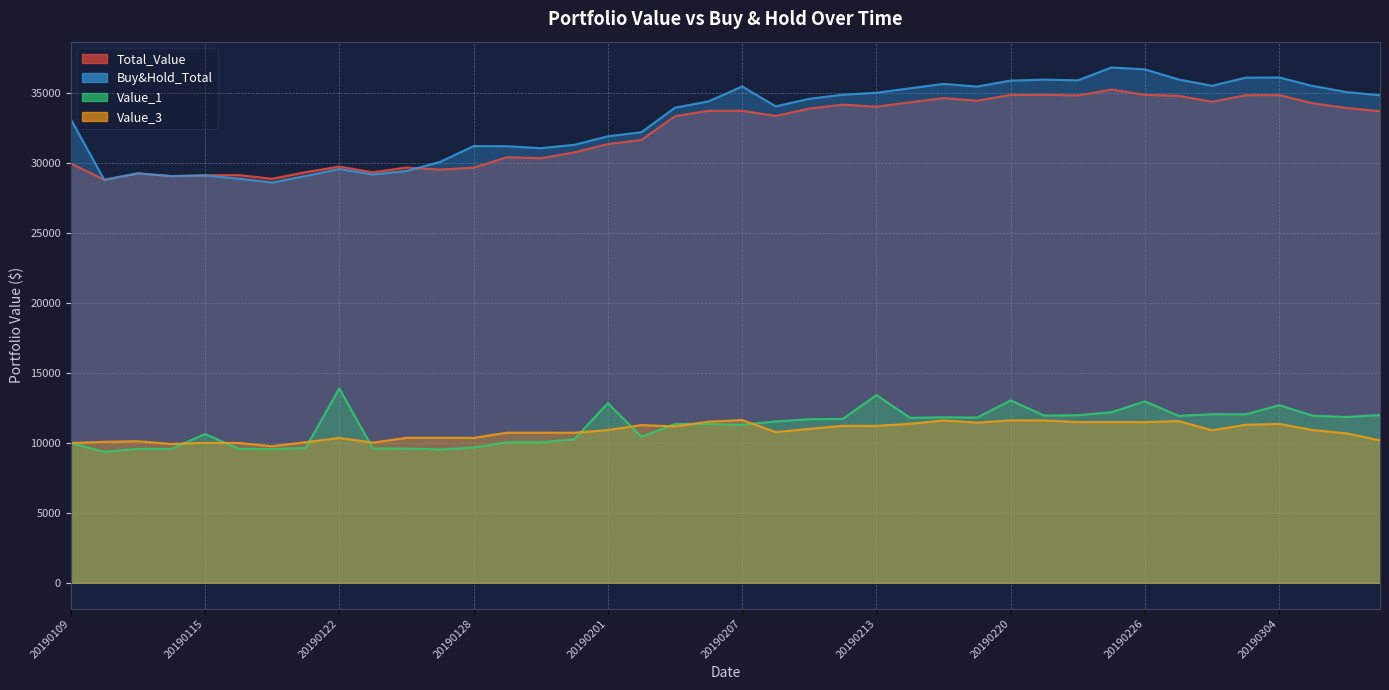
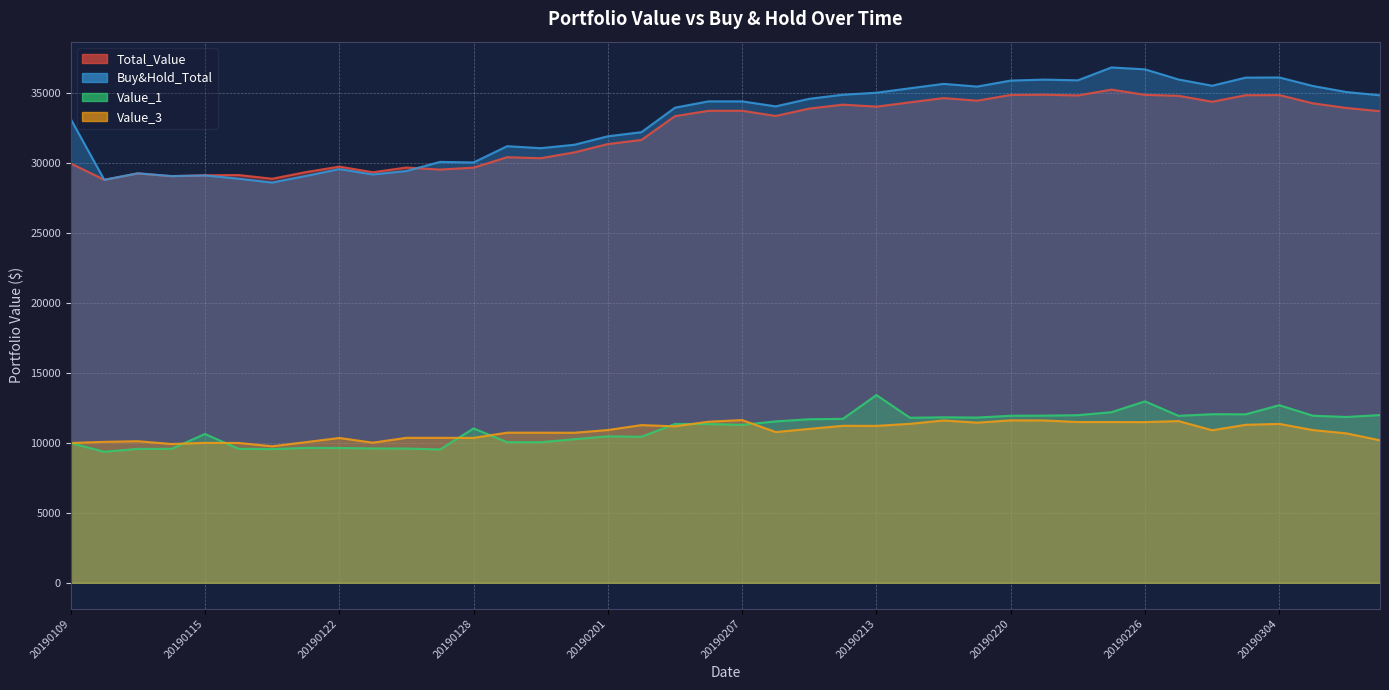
  {
    "Buy&Hold_Total": {
      "20190109": 33200,
-     "20190128": 31200,
+     "20190128": 30100,
      "20190201": 31900,
-     "20190207": 35500,
+     "20190207": 34400,
      "20190213": 35000,
      "20190220": 35900,
      "20190226": 36700,
      "20190304": 36100
    },
    "Value_1": {
      "20190115": 10600,
-     "20190122": 13900,
-     "20190128": 9700,
-     "20190201": 12800,
+     "20190122": 9600,
+     "20190128": 11000,
+     "20190201": 10500,
      "20190207": 11300,
      "20190213": 13400,
-     "20190220": 13000,
+     "20190220": 11900,
      "20190226": 13000,
      "20190304": 12700
    }
  }
